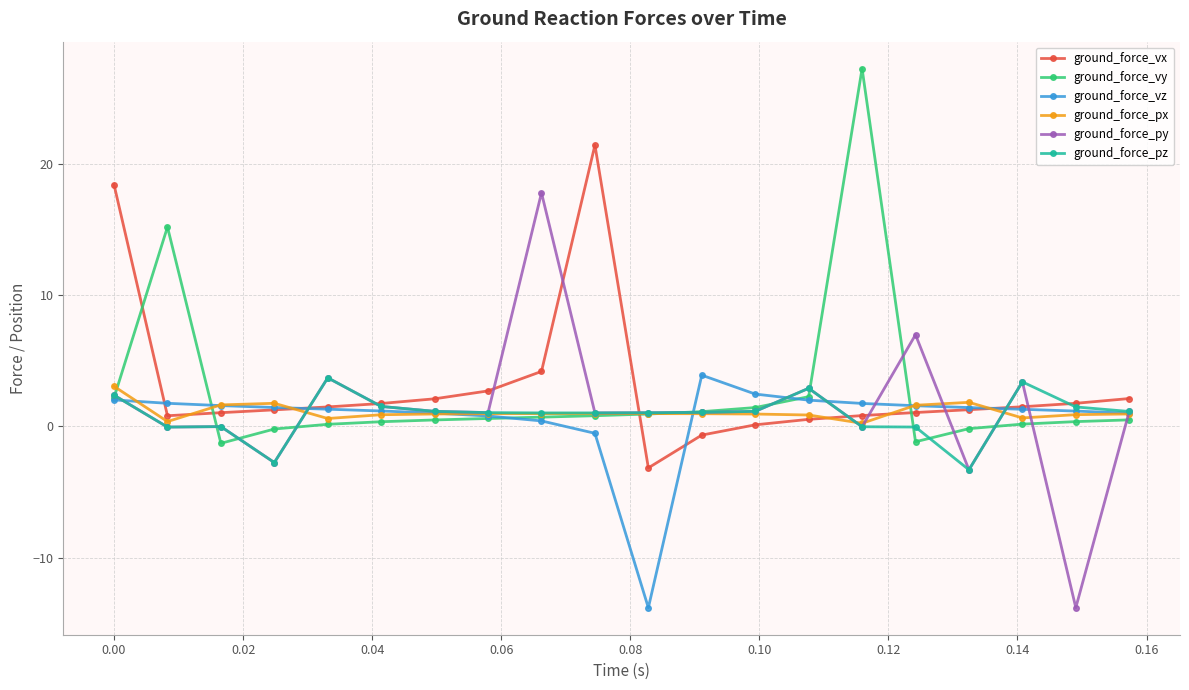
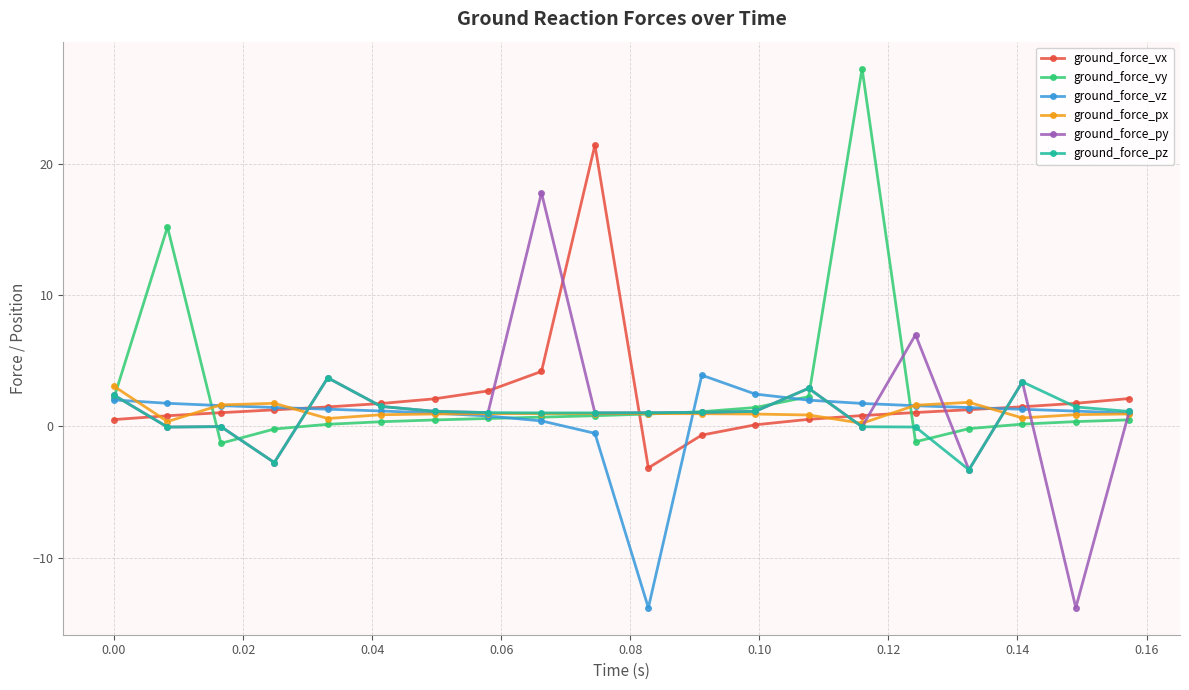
  {
    "ground_force_vx": {
-     "0.00": 18.4
+     "0.00": 0.5
    },
    "ground_force_px": {
      "0.00": 3.1
    }
  }
